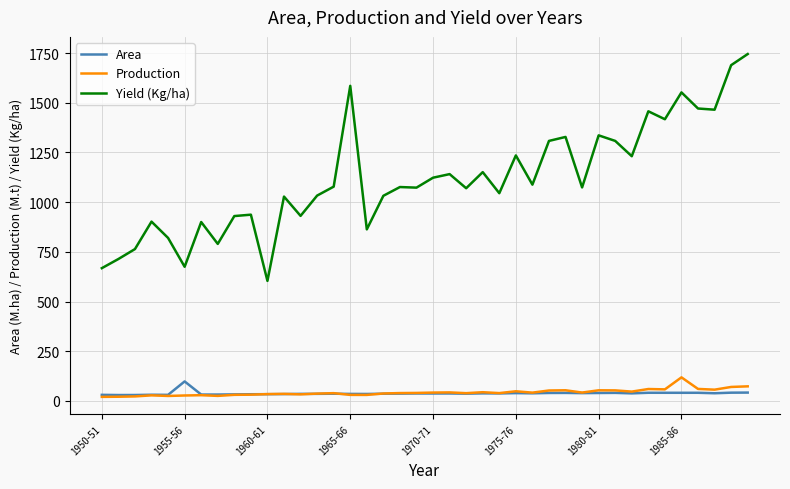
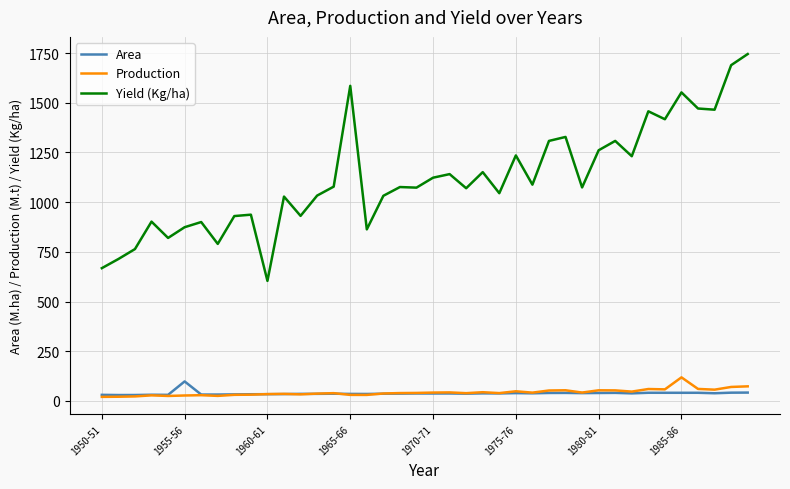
  {
    "Area": {
      "1955-56": 100,
      "1980-81": 40,
      "1985-86": 40
    },
    "Production": {
      "1955-56": 30,
      "1980-81": 50,
      "1985-86": 120
    },
    "Yield (Kg/ha)": {
      "1950-51": 670,
-     "1955-56": 680,
+     "1955-56": 870,
      "1960-61": 600,
      "1965-66": 1590,
      "1970-71": 1120,
      "1975-76": 1240,
-     "1980-81": 1340,
+     "1980-81": 1260,
      "1985-86": 1550
    }
  }
